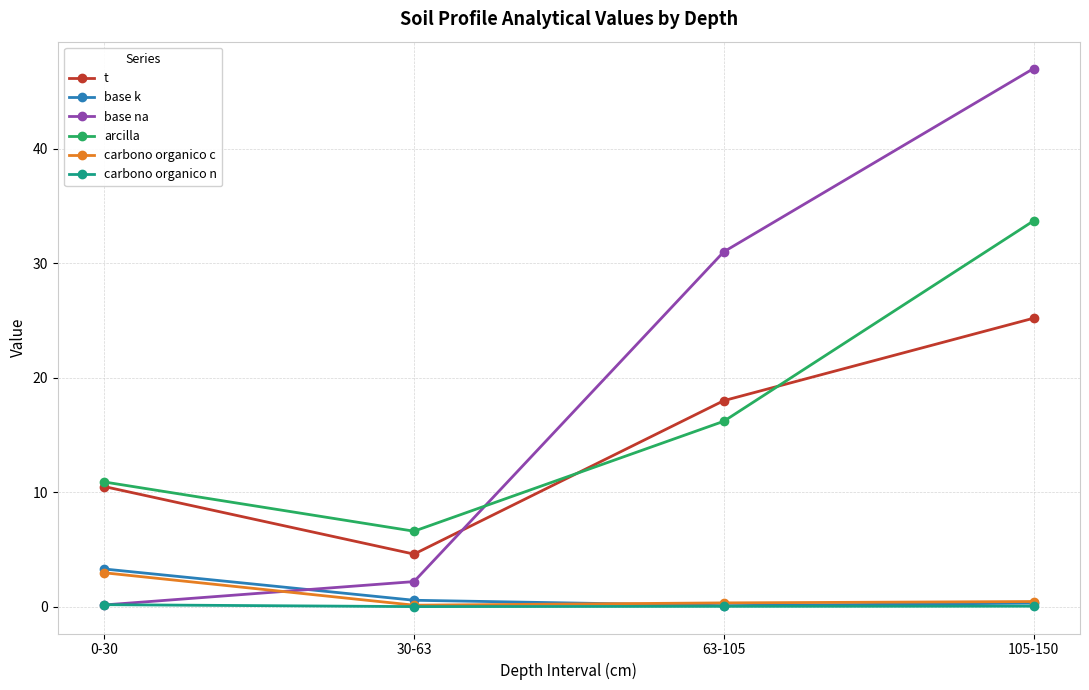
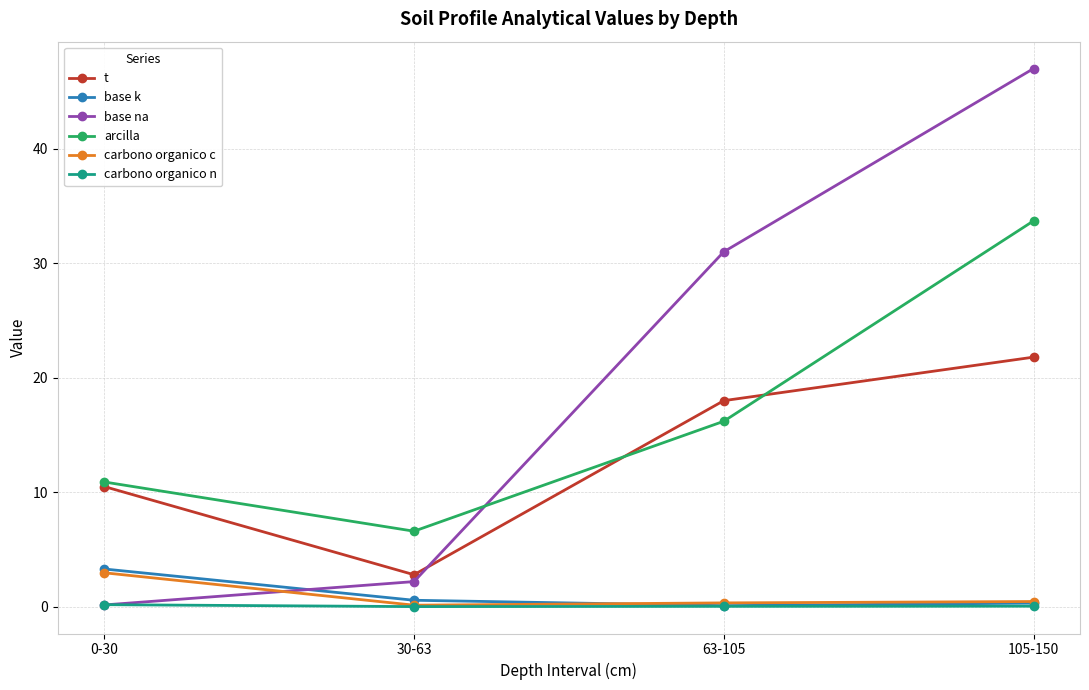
  {
    "t": {
      "0-30": 10.5,
-     "30-63": 4.6,
+     "30-63": 2.8,
      "63-105": 18.0,
-     "105-150": 25.2
+     "105-150": 21.8
    },
    "base k": {
      "0-30": 3.3,
      "30-63": 0.6
    },
    "base na": {
      "30-63": 2.2,
      "63-105": 31.0,
      "105-150": 47.0
    },
    "carbono organico c": {
      "0-30": 3.0,
      "63-105": 0.3
    }
  }
